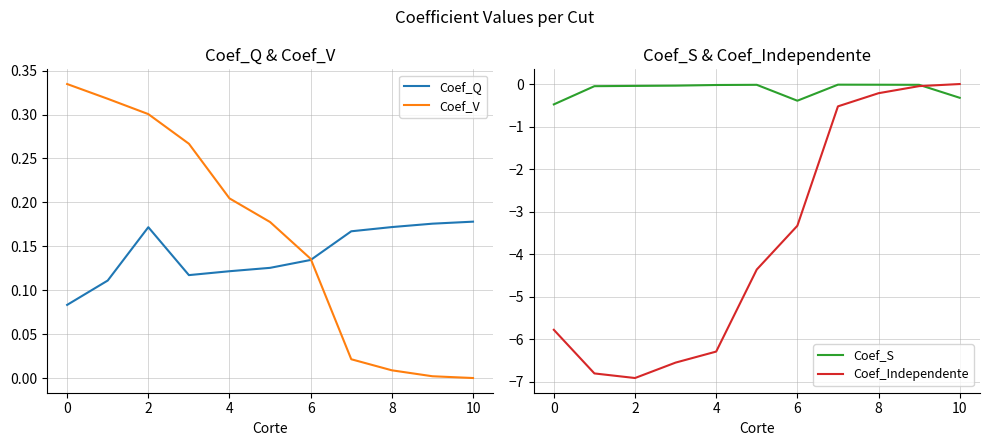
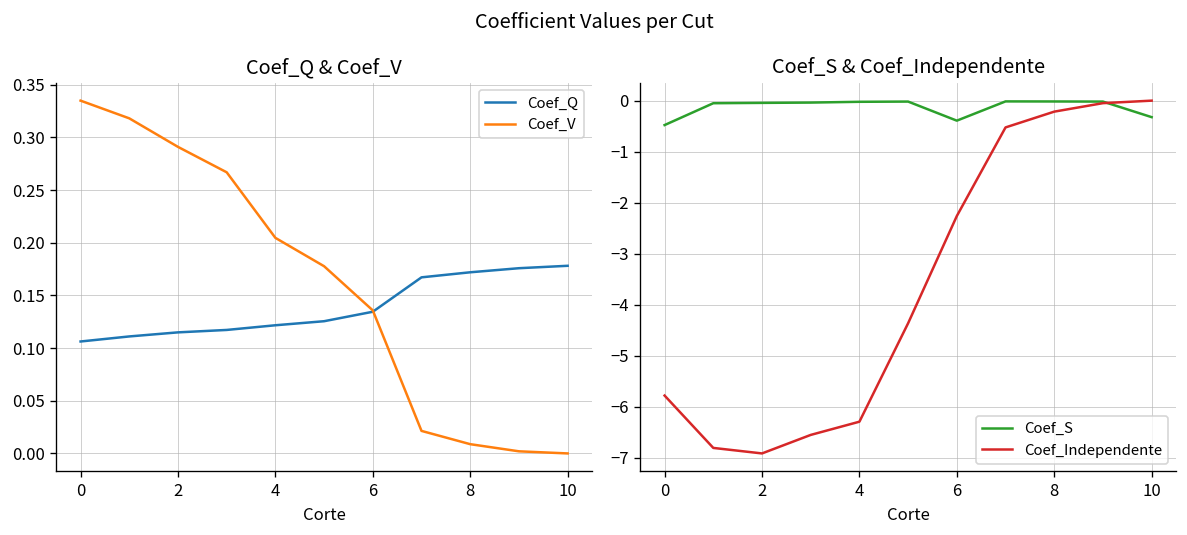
  {
    "Coef_Q & Coef_V": {
      "Coef_Q": {
-       "0": 0.08,
-       "2": 0.17,
+       "0": 0.11,
+       "2": 0.11,
        "4": 0.12,
        "8": 0.17,
        "10": 0.18
      },
      "Coef_V": {
        "0": 0.33,
-       "2": 0.30,
+       "2": 0.29,
        "4": 0.20,
        "8": 0.01,
        "10": 0.00
      }
    },
    "Coef_S & Coef_Independente": {
      "Coef_S": {
        "0": -0.5,
        "2": 0.0,
        "4": 0.0,
        "6": -0.4,
        "8": 0.0,
        "10": -0.3
      },
      "Coef_Independente": {
        "0": -5.8,
        "2": -6.9,
        "4": -6.3,
-       "6": -3.3,
+       "6": -2.3,
        "8": -0.2,
        "10": 0.0
      }
    }
  }
